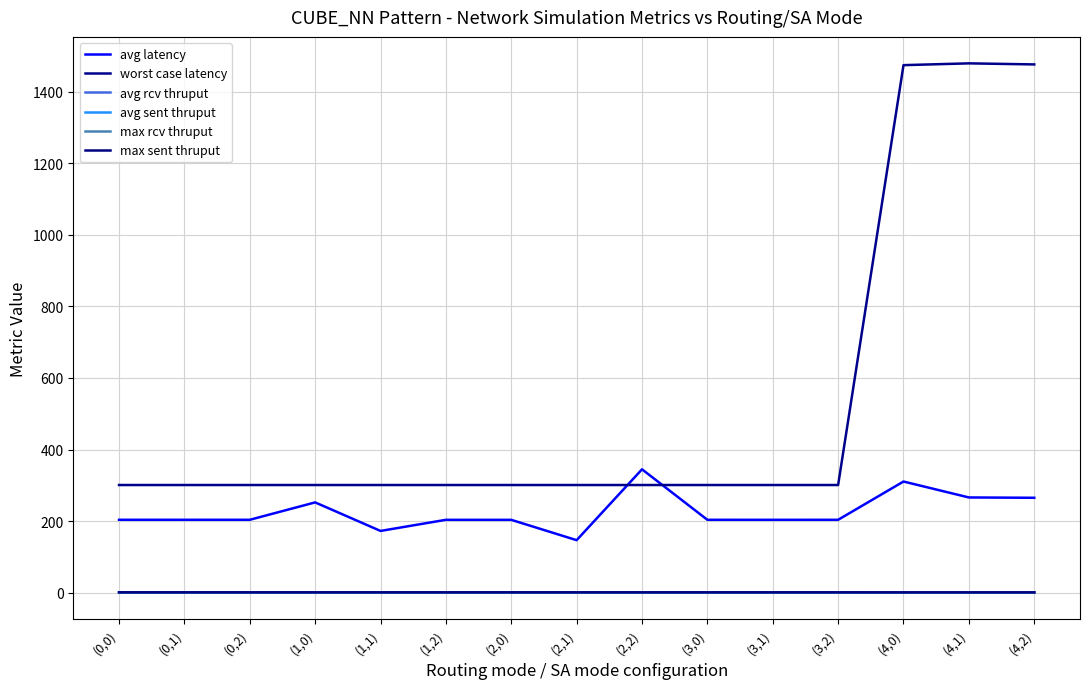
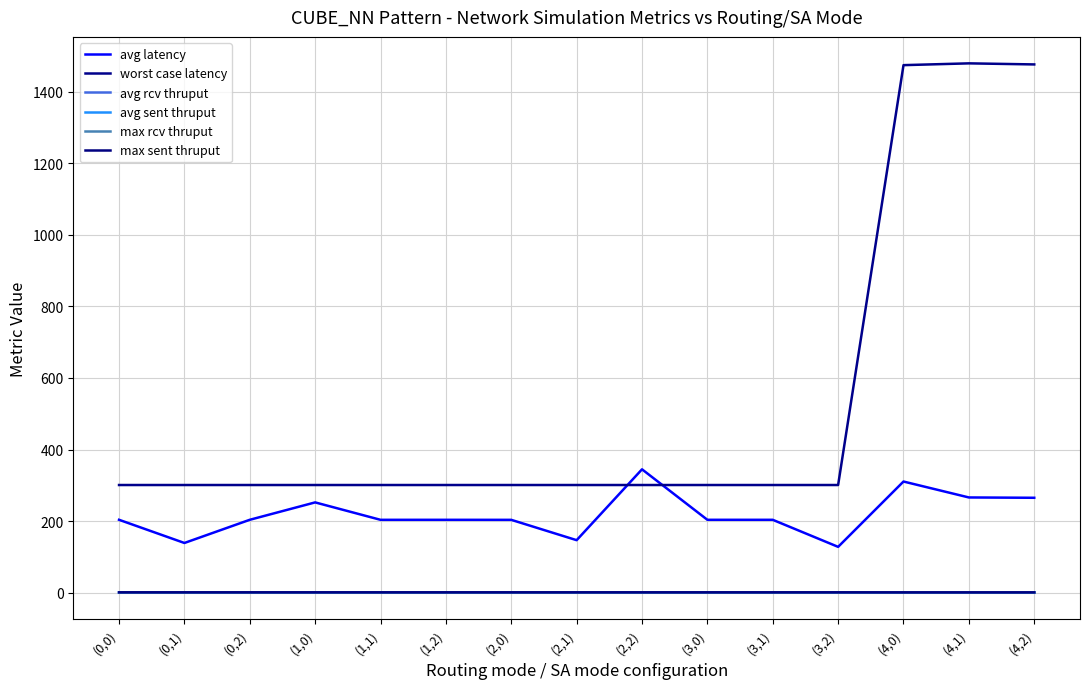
  {
    "avg latency": {
      "(0,0)": 200,
-     "(0,1)": 200,
+     "(0,1)": 140,
      "(0,2)": 200,
      "(1,0)": 250,
-     "(1,1)": 170,
+     "(1,1)": 200,
      "(1,2)": 200,
      "(2,0)": 200,
      "(2,1)": 150,
      "(2,2)": 340,
      "(3,0)": 200,
      "(3,1)": 200,
-     "(3,2)": 200,
+     "(3,2)": 130,
      "(4,0)": 310,
      "(4,1)": 270,
      "(4,2)": 270
    }
  }
